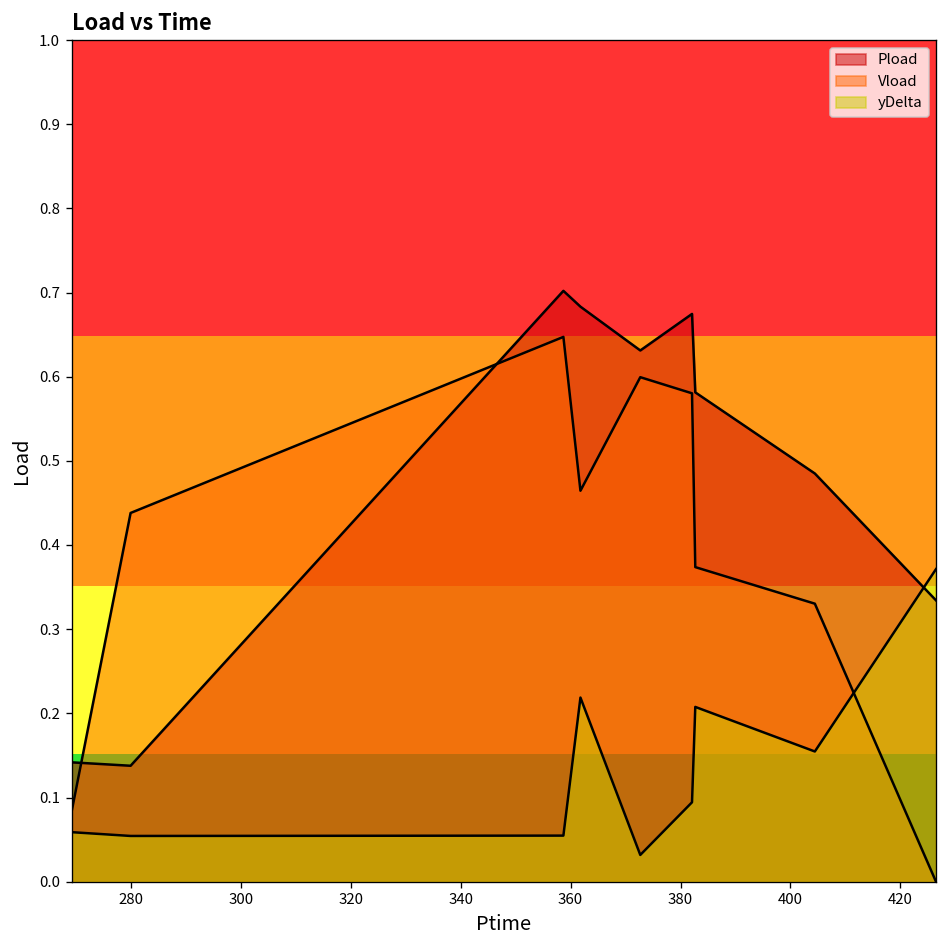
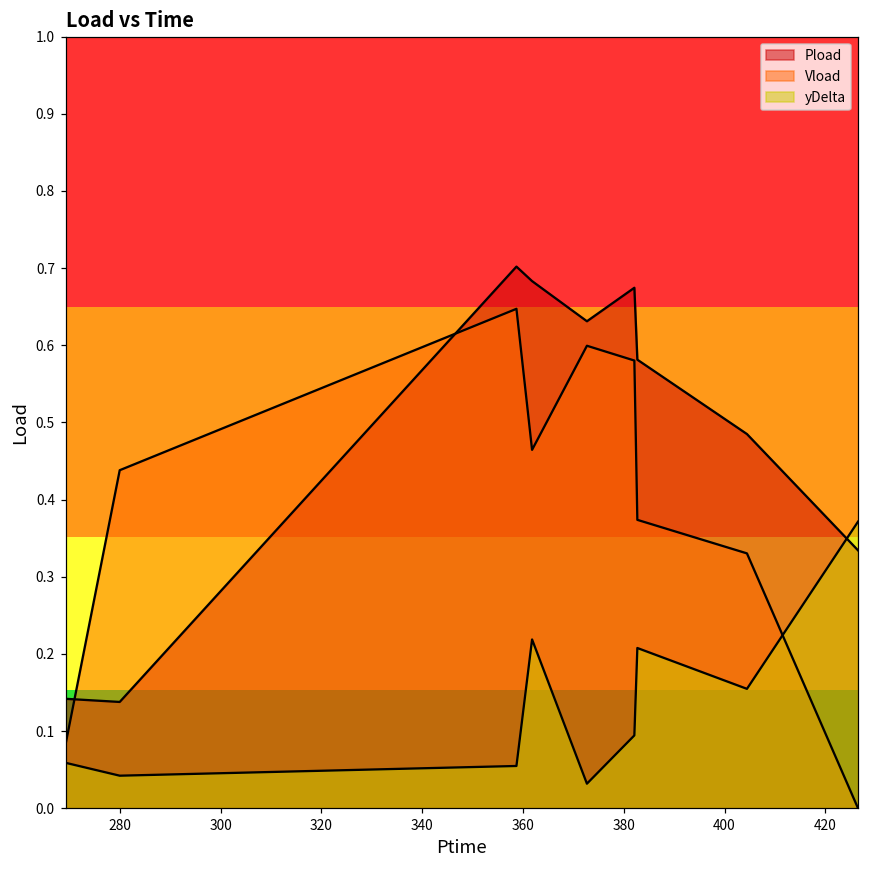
  {
    "Pload": {
      "280": 0.14
    },
    "Vload": {
      "280": 0.44
    },
    "yDelta": {
-     "280": 0.05
+     "280": 0.04
    }
  }
